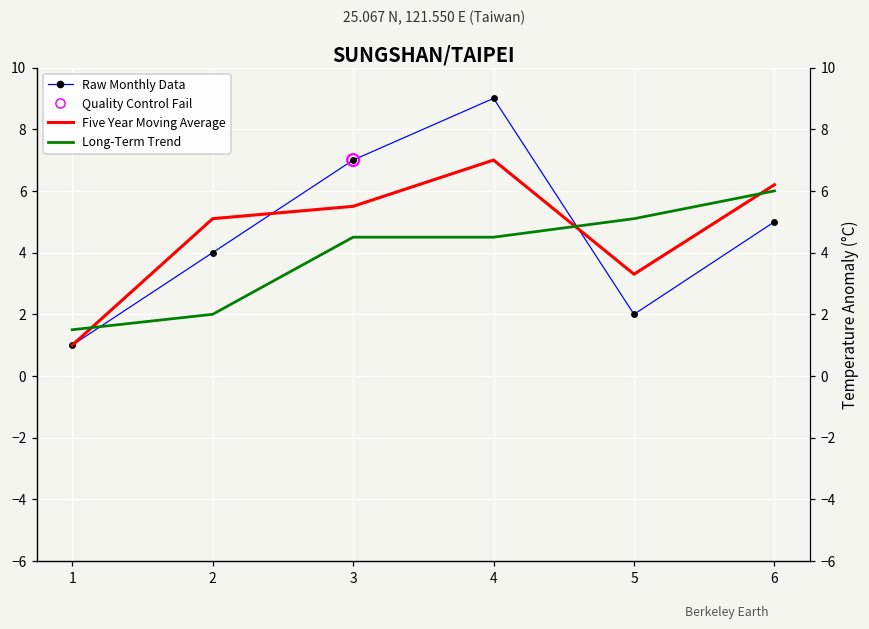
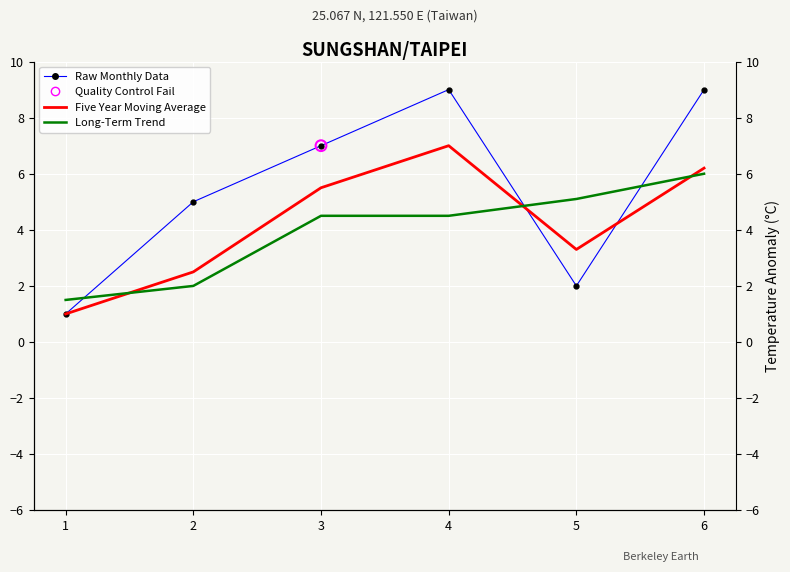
  {
    "Raw Monthly Data": {
-     "2": 4,
+     "2": 5,
      "4": 9,
      "5": 2,
-     "6": 5
+     "6": 9
    },
    "Five Year Moving Average": {
-     "2": 5.1,
+     "2": 2.5,
      "3": 5.5,
      "4": 7.0,
      "5": 3.3,
      "6": 6.2
    },
    "Long-Term Trend": {
      "1": 1.5,
      "2": 2.0,
      "3": 4.5,
      "4": 4.5,
      "5": 5.1,
      "6": 6.0
    }
  }
